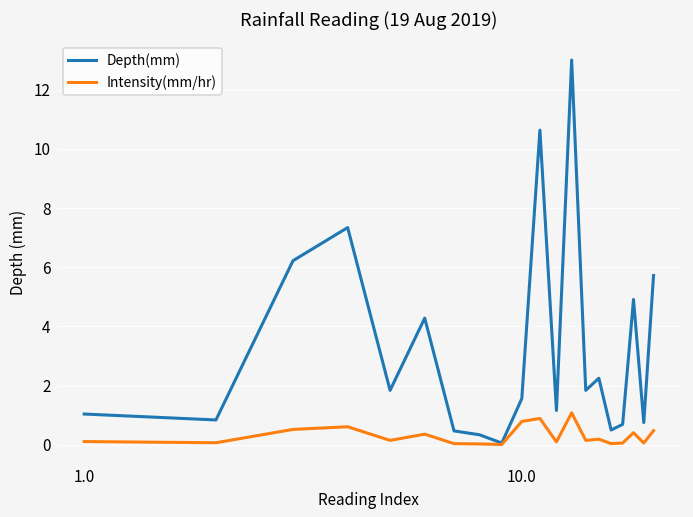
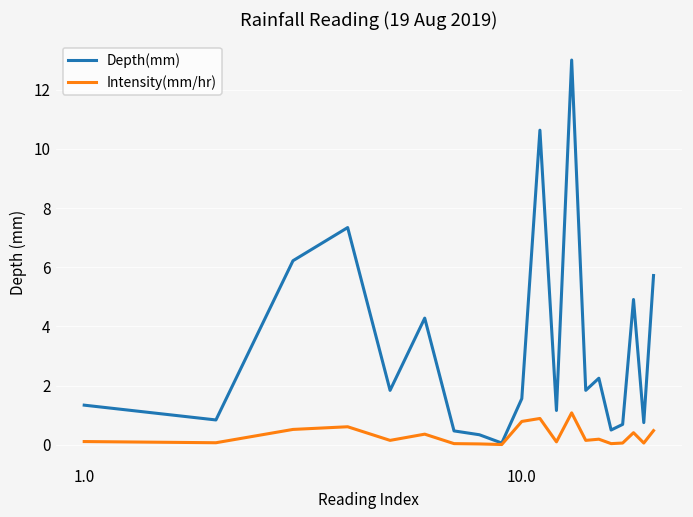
  {
    "Depth(mm)": {
-     "1.0": 1.0,
+     "1.0": 1.3,
      "10.0": 1.6
    },
    "Intensity(mm/hr)": {
      "1.0": 0.1,
      "10.0": 0.8
    }
  }
